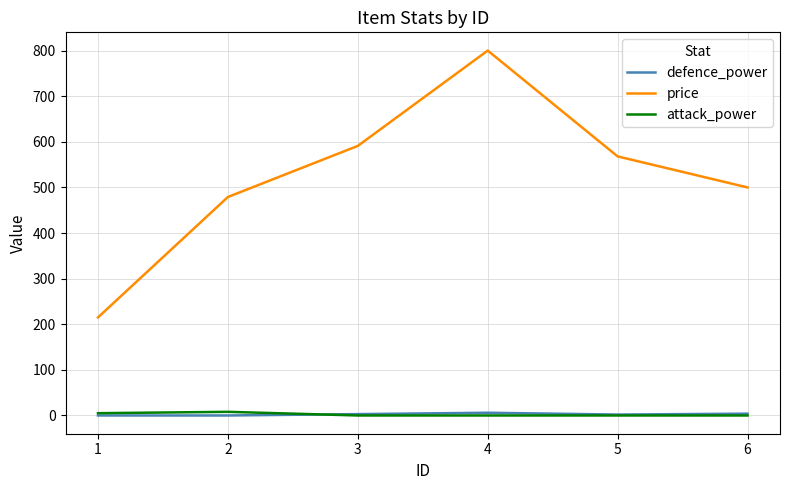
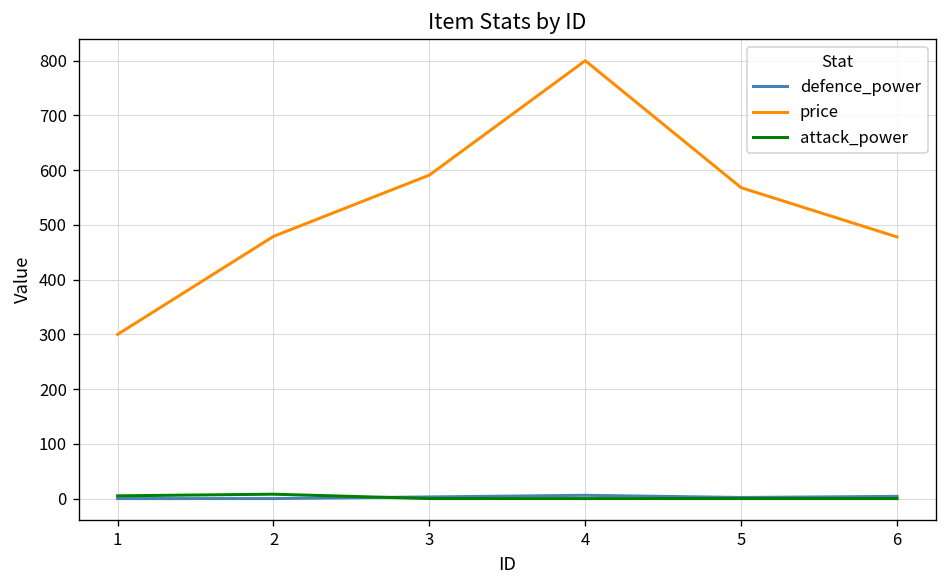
  {
    "defence_power": {
      "2": 0,
      "4": 10
    },
    "price": {
-     "1": 220,
+     "1": 300,
      "2": 480,
      "3": 590,
      "4": 800,
      "5": 570,
-     "6": 500
+     "6": 480
    },
    "attack_power": {
      "2": 10,
      "4": 0
    }
  }
